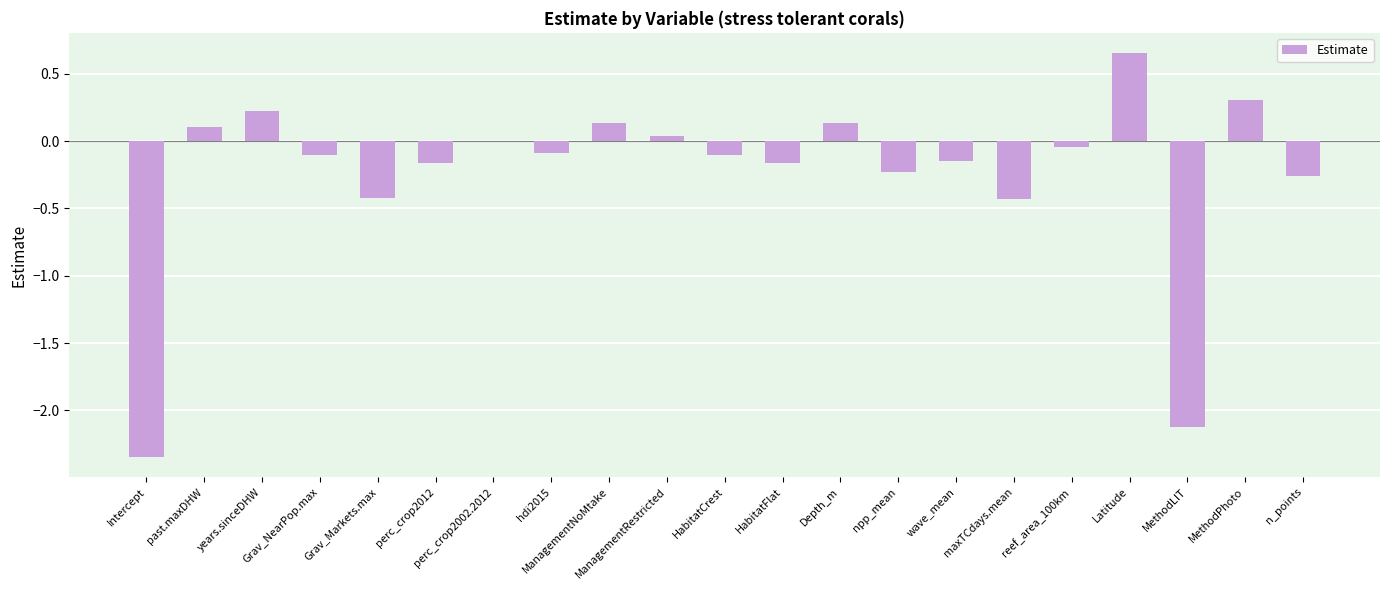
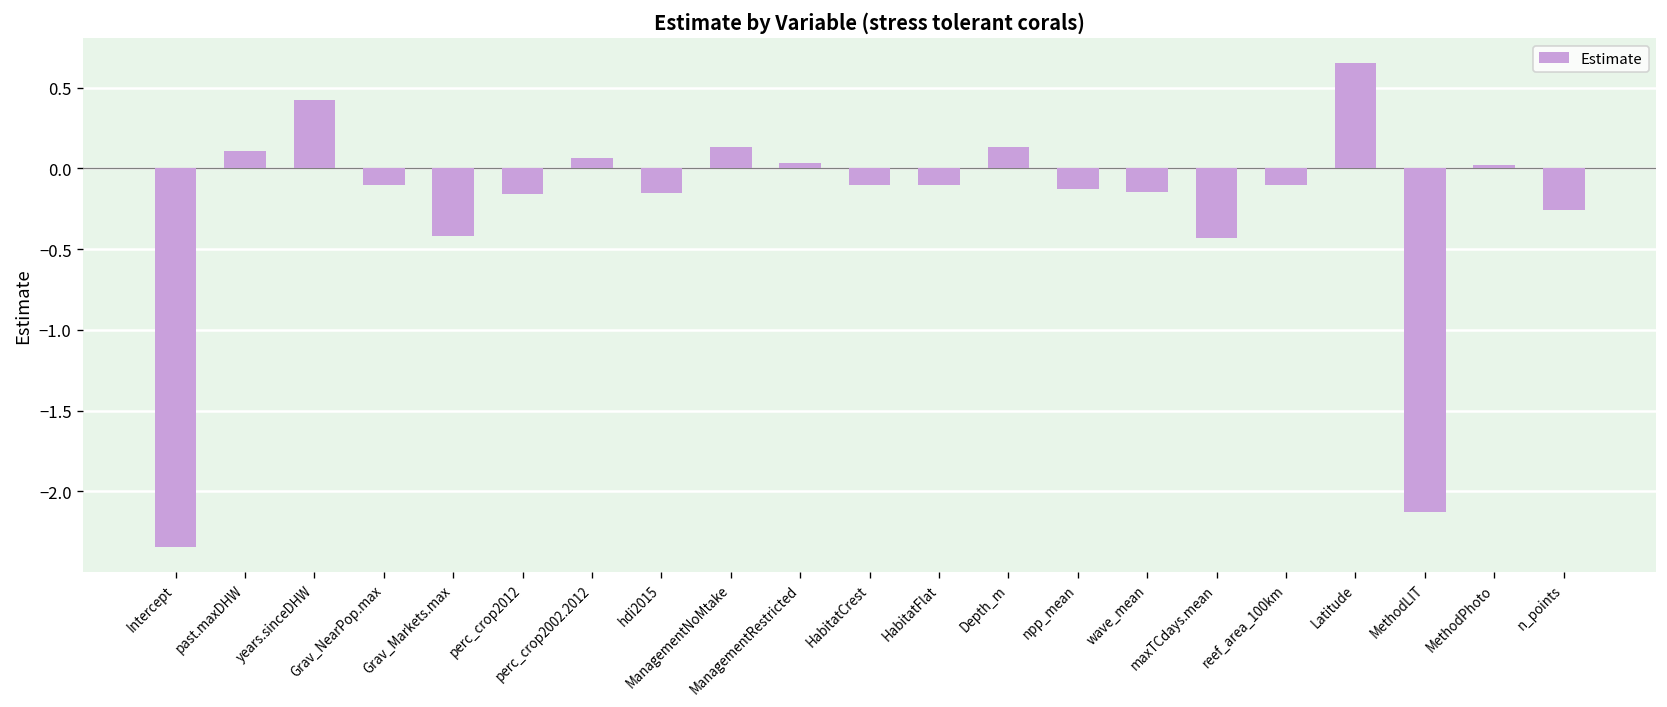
  {
    "Intercept": -2.35,
    "past.maxDHW": 0.11,
-   "years.sinceDHW": 0.22,
+   "years.sinceDHW": 0.42,
    "Grav_NearPop.max": -0.10,
    "Grav_Markets.max": -0.42,
    "perc_crop2012": -0.16,
-   "perc_crop2002.2012": 0.00,
-   "hdi2015": -0.09,
+   "perc_crop2002.2012": 0.07,
+   "hdi2015": -0.15,
    "ManagementNoMtake": 0.13,
    "ManagementRestricted": 0.04,
    "HabitatCrest": -0.10,
-   "HabitatFlat": -0.16,
+   "HabitatFlat": -0.10,
    "Depth_m": 0.13,
-   "npp_mean": -0.23,
+   "npp_mean": -0.13,
    "wave_mean": -0.15,
    "maxTCdays.mean": -0.43,
-   "reef_area_100km": -0.04,
+   "reef_area_100km": -0.11,
    "Latitude": 0.65,
    "MethodLIT": -2.13,
-   "MethodPhoto": 0.31,
+   "MethodPhoto": 0.02,
    "n_points": -0.26
  }
